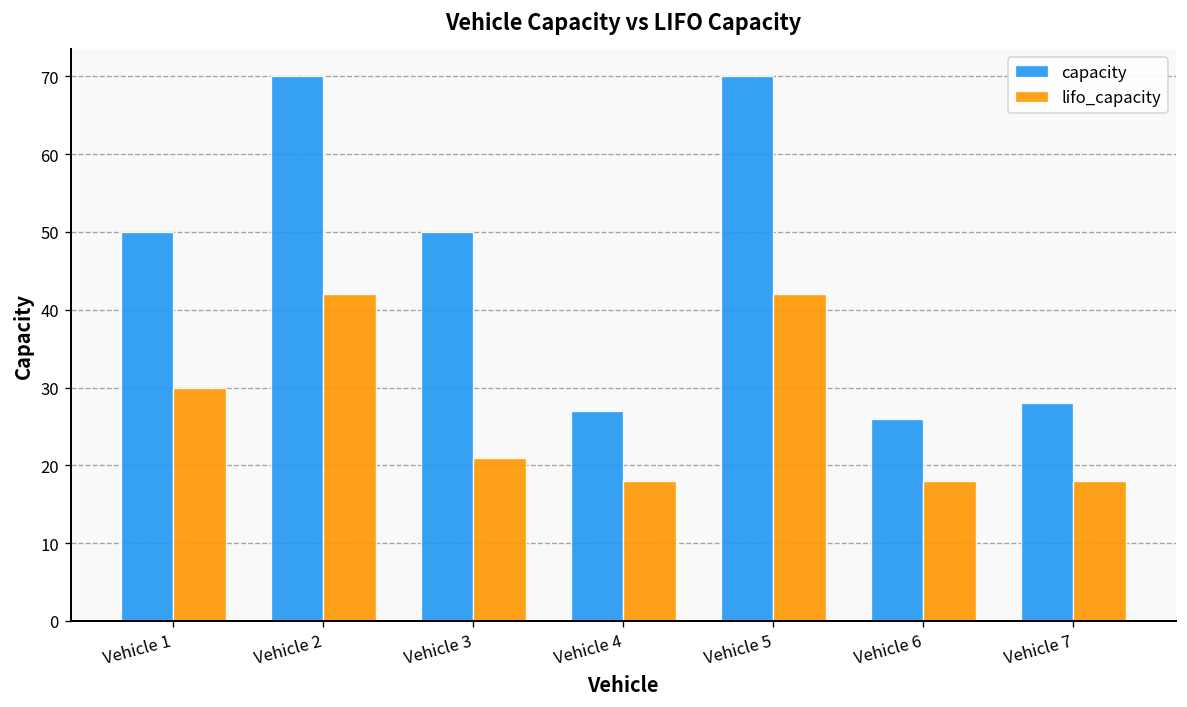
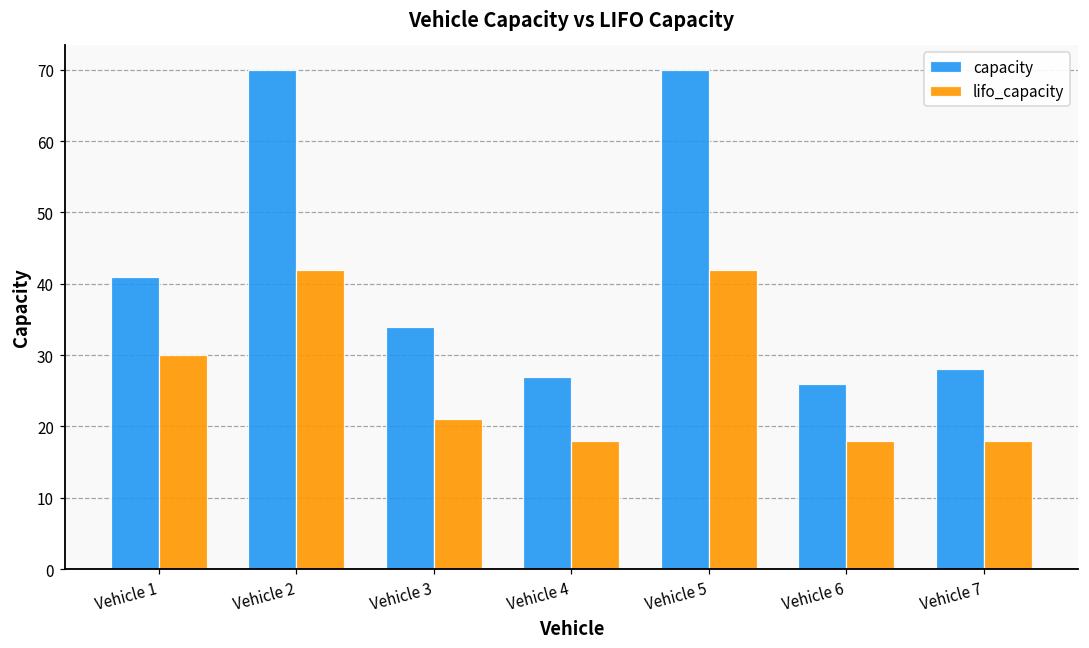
  {
    "capacity": {
-     "Vehicle 1": 50,
+     "Vehicle 1": 41,
      "Vehicle 2": 70,
-     "Vehicle 3": 50,
+     "Vehicle 3": 34,
      "Vehicle 4": 27,
      "Vehicle 5": 70,
      "Vehicle 6": 26,
      "Vehicle 7": 28
    },
    "lifo_capacity": {
      "Vehicle 1": 30,
      "Vehicle 2": 42,
      "Vehicle 3": 21,
      "Vehicle 4": 18,
      "Vehicle 5": 42,
      "Vehicle 6": 18,
      "Vehicle 7": 18
    }
  }
